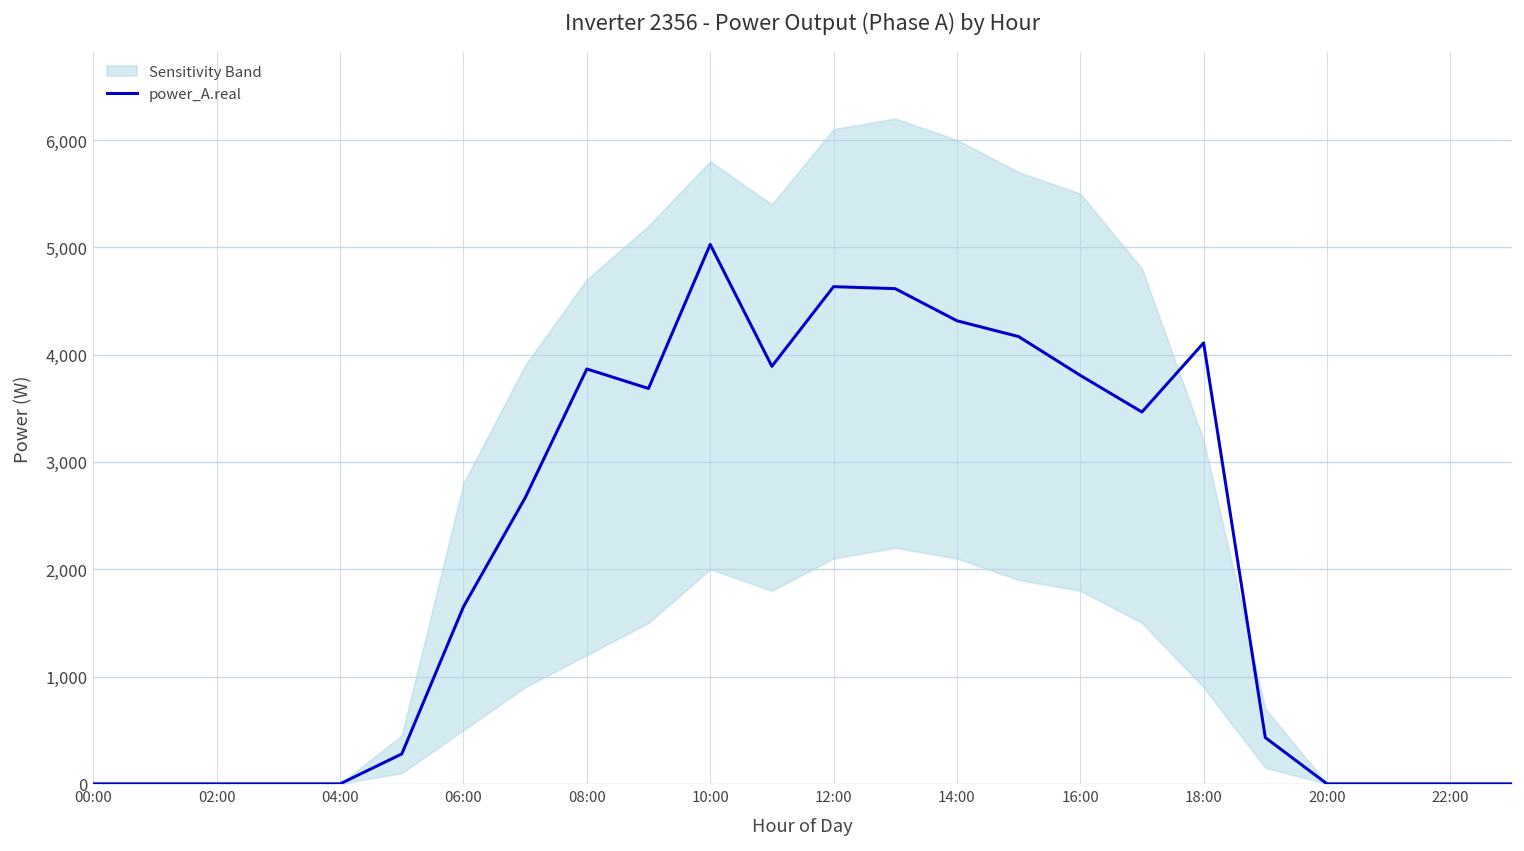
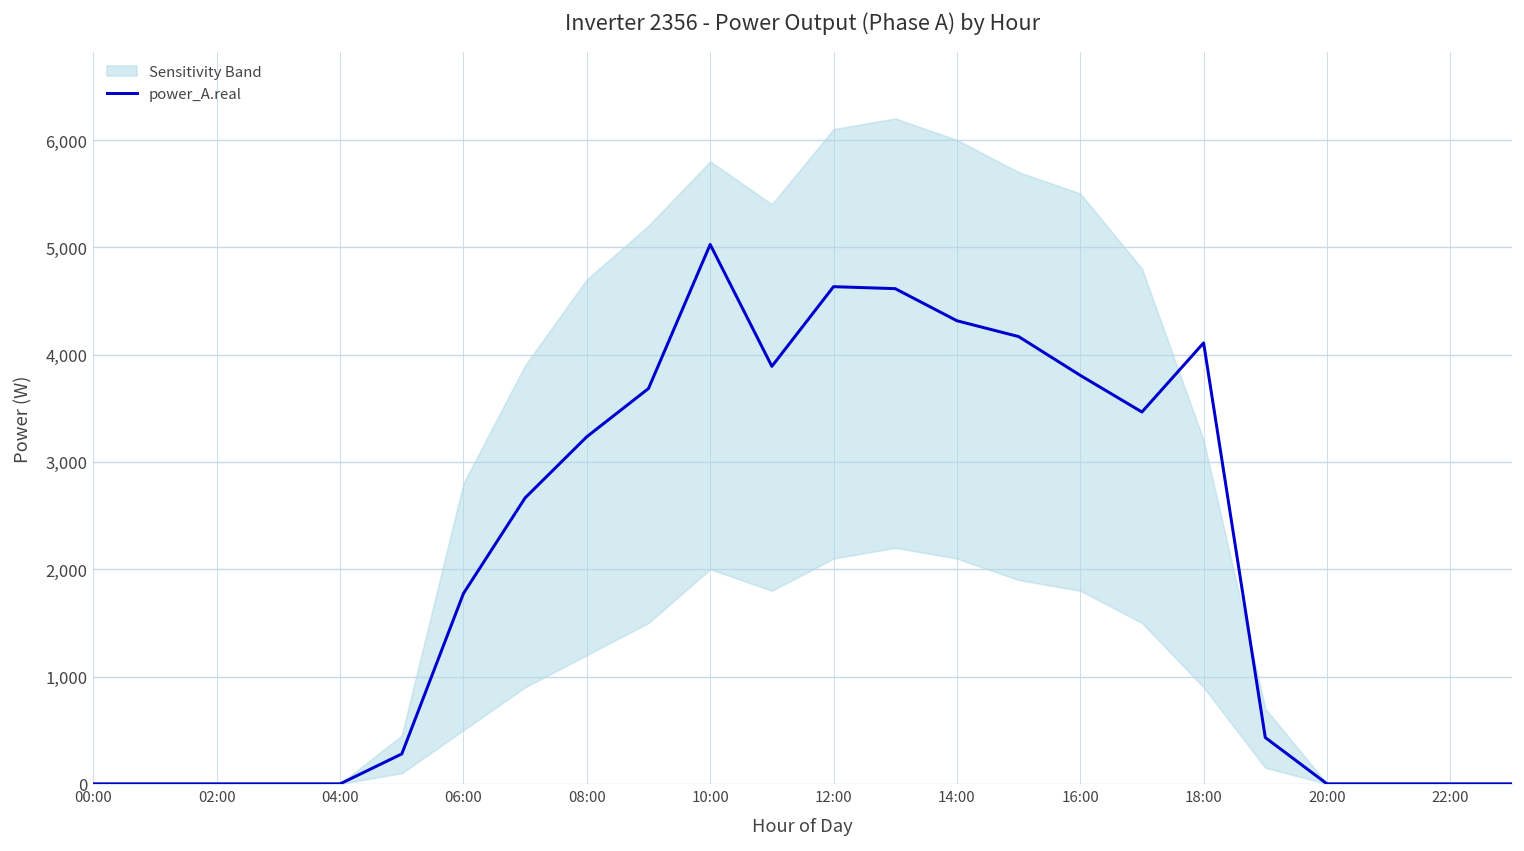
  {
    "power_A.real": {
-     "06:00": "1,700",
-     "08:00": "3,900",
+     "06:00": "1,800",
+     "08:00": "3,200",
      "10:00": "5,000",
      "12:00": "4,600",
      "14:00": "4,300",
      "16:00": "3,800",
      "18:00": "4,100"
    }
  }
